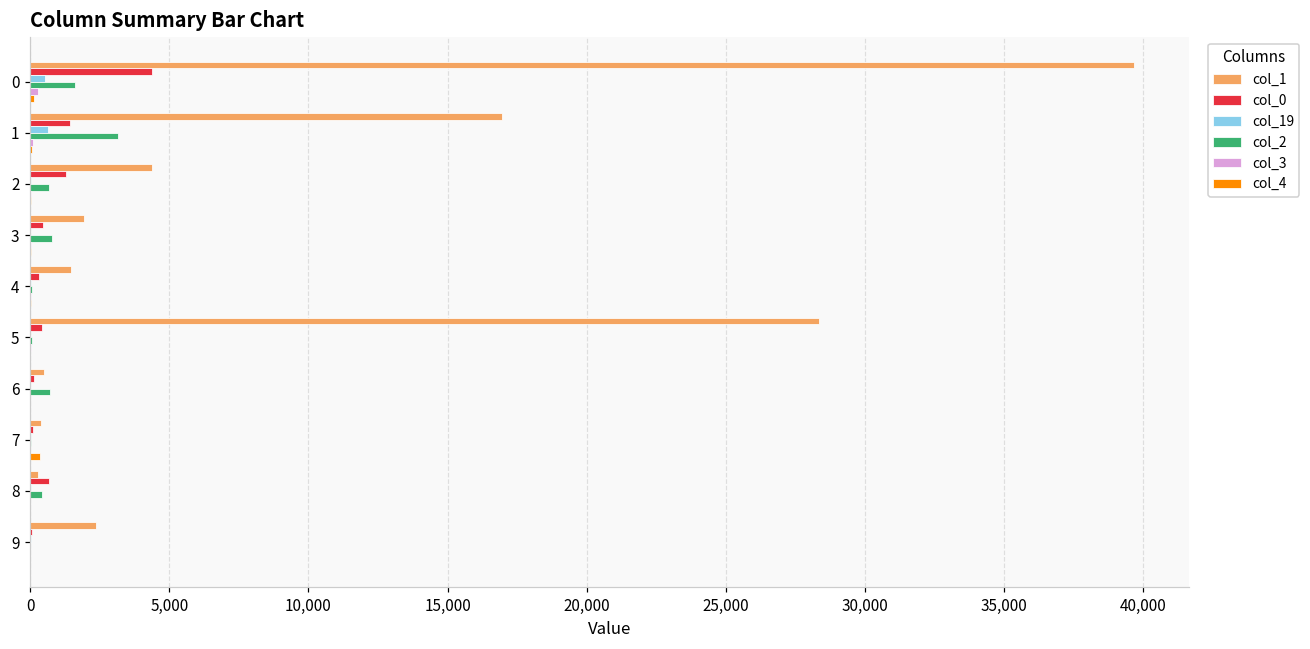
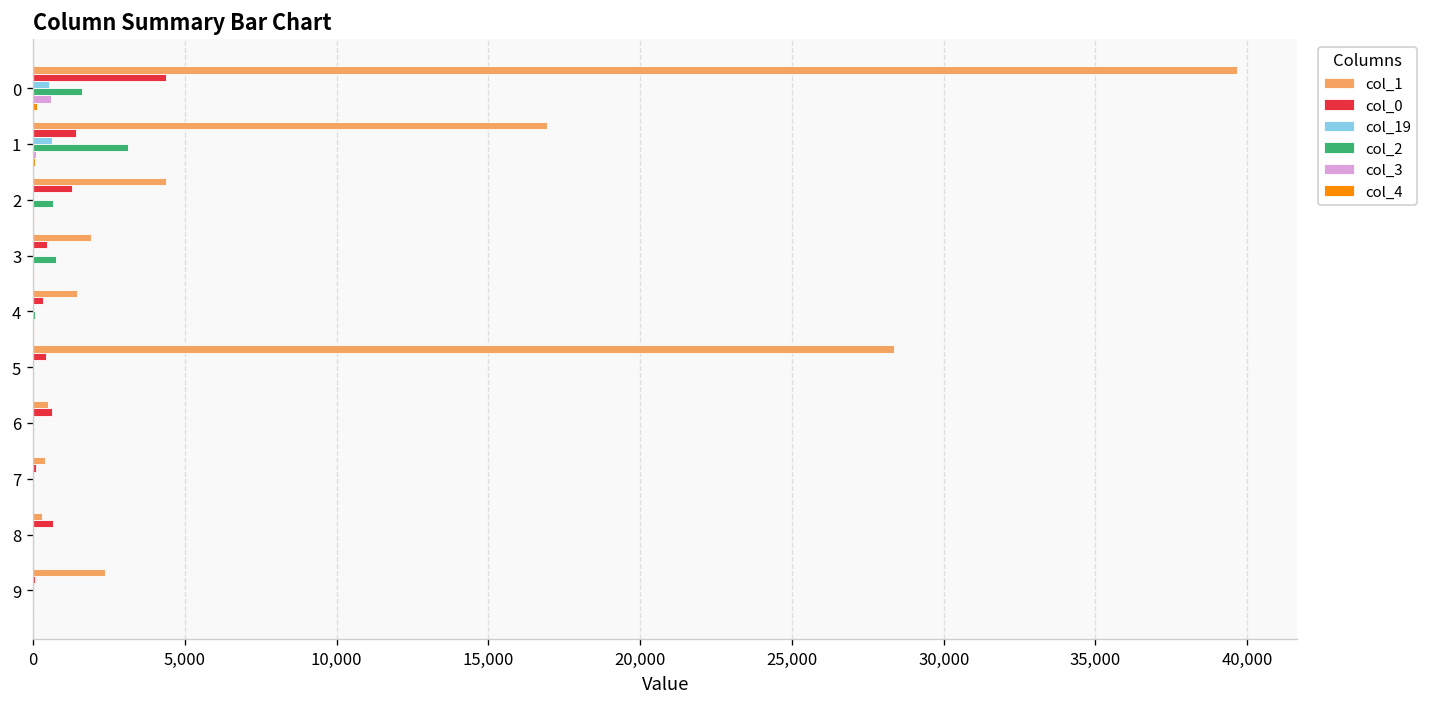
  {
    "col_1": {
      "0": "39,700",
      "1": "16,900",
      "2": "4,400",
      "3": "1,900",
      "4": "1,500",
      "5": "28,400",
      "6": "500",
      "7": "400",
      "8": "300",
      "9": "2,400"
    },
    "col_0": {
      "0": "4,400",
      "1": "1,400",
      "2": "1,300",
      "3": "500",
      "4": "300",
      "5": "400",
-     "6": "100",
+     "6": "600",
      "8": "700"
    },
    "col_19": {
      "0": "500",
      "1": "600"
    },
    "col_2": {
      "0": "1,600",
      "1": "3,100",
      "2": "700",
      "3": "800",
-     "6": "700",
-     "8": "400"
+     "6": "0",
+     "8": "0"
    },
    "col_3": {
-     "0": "300"
+     "0": "600"
    },
    "col_4": {
      "0": "100",
-     "7": "300"
+     "7": "0"
    }
  }
